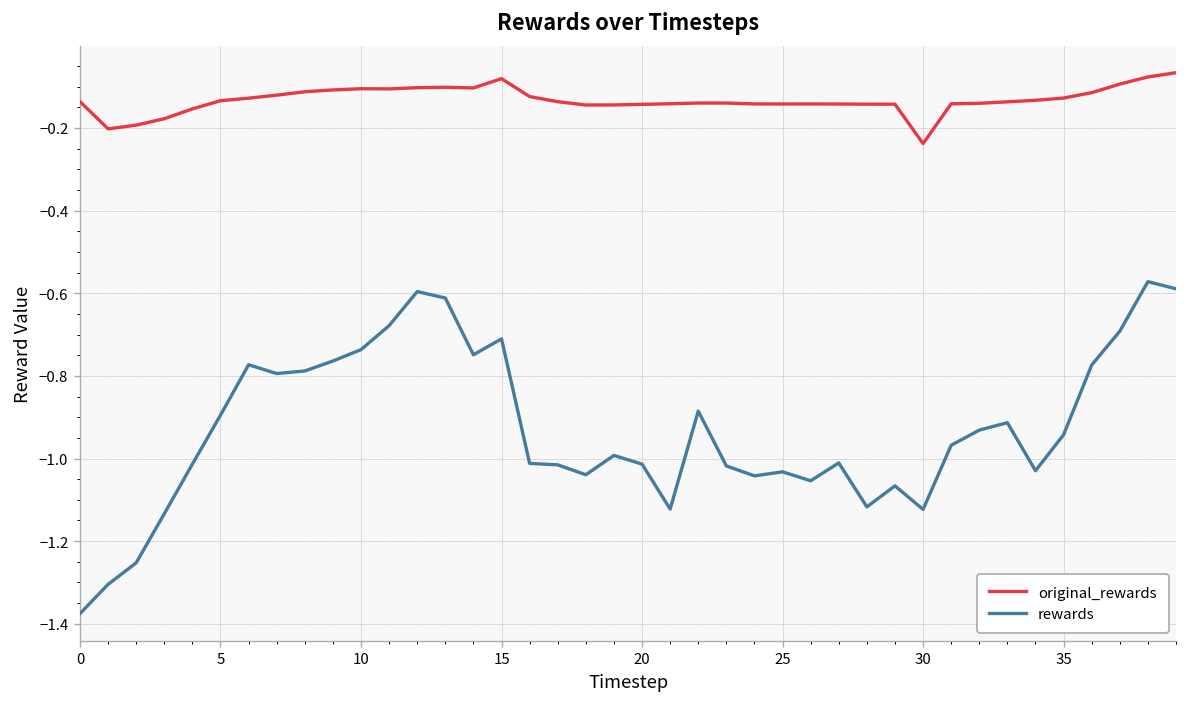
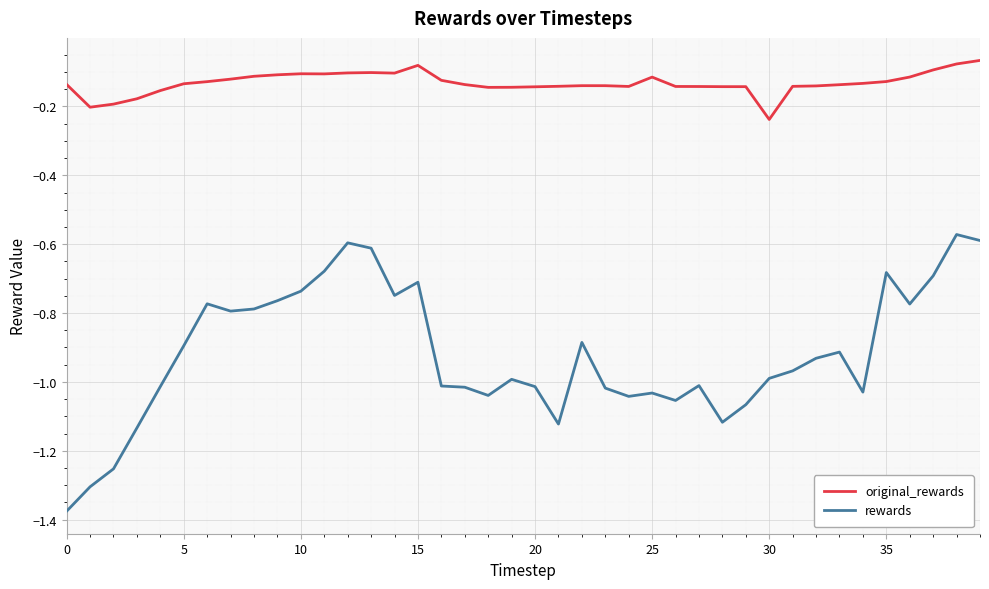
  {
    "original_rewards": {
      "0": -0.14,
      "5": -0.13,
      "10": -0.10,
      "15": -0.08,
      "20": -0.14,
-     "25": -0.14,
+     "25": -0.11,
      "30": -0.24,
      "35": -0.13
    },
    "rewards": {
      "0": -1.38,
      "5": -0.90,
      "10": -0.74,
      "15": -0.71,
      "20": -1.01,
      "25": -1.03,
-     "30": -1.12,
-     "35": -0.94
+     "30": -0.99,
+     "35": -0.68
    }
  }
